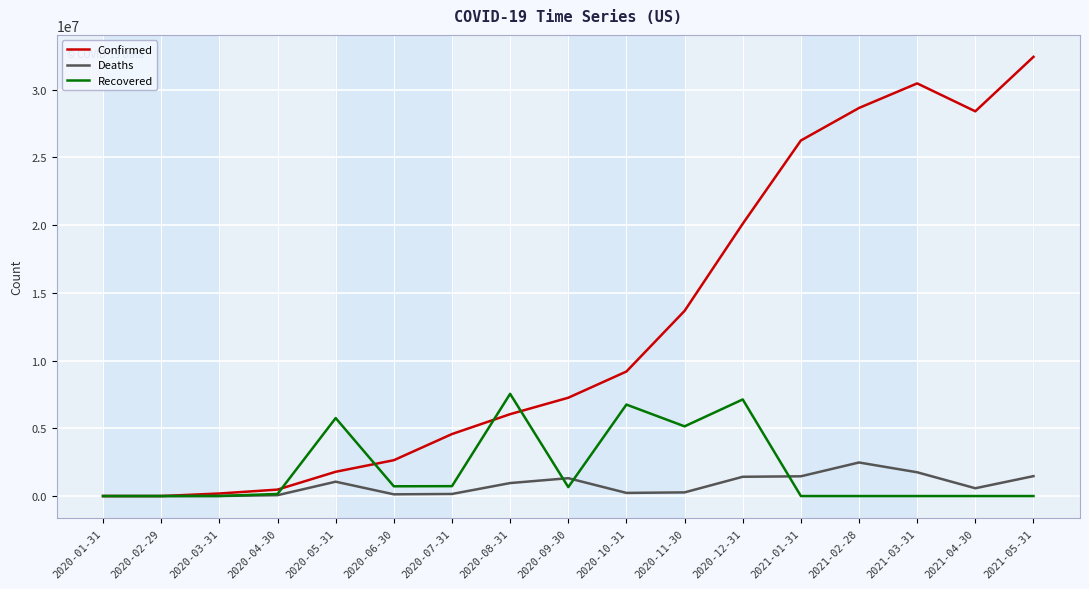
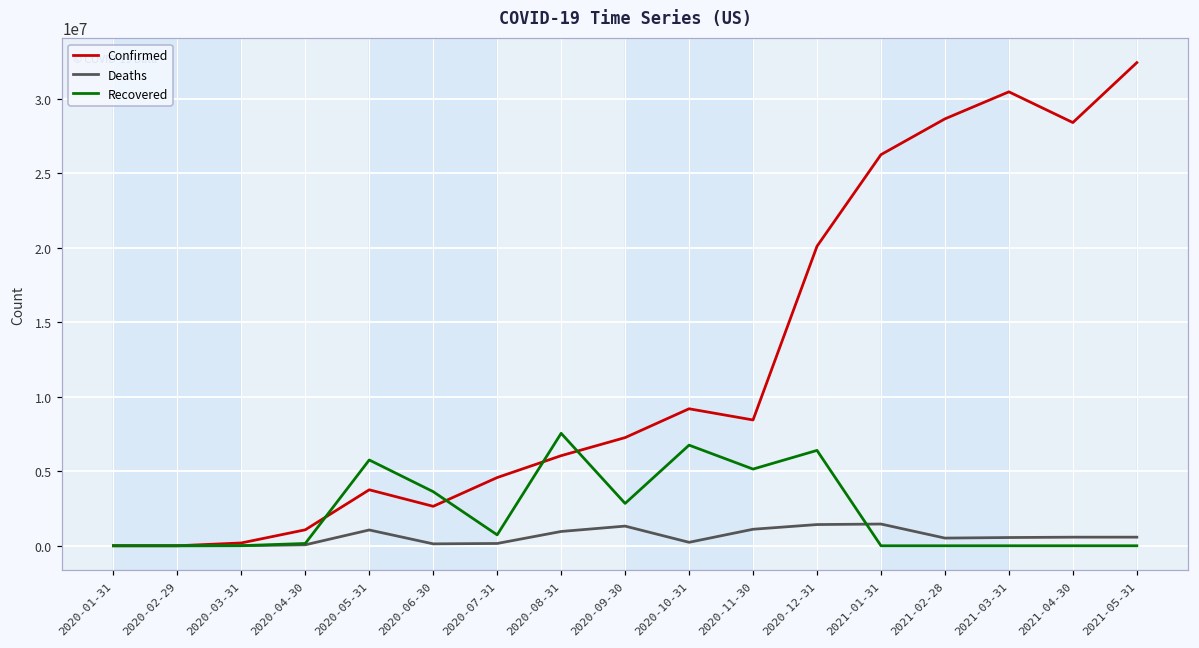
  {
    "Confirmed": {
-     "2020-04-30": 500000,
-     "2020-05-31": 1800000,
+     "2020-04-30": 1100000,
+     "2020-05-31": 3800000,
      "2020-06-30": 2600000,
      "2020-07-31": 4600000,
      "2020-08-31": 6000000,
      "2020-09-30": 7300000,
      "2020-10-31": 9200000,
-     "2020-11-30": 13700000,
+     "2020-11-30": 8400000,
      "2020-12-31": 20100000,
      "2021-01-31": 26200000,
      "2021-02-28": 28600000,
      "2021-03-31": 30500000,
      "2021-04-30": 28400000,
      "2021-05-31": 32400000
    },
    "Deaths": {
      "2020-05-31": 1100000,
      "2020-06-30": 100000,
      "2020-07-31": 200000,
      "2020-08-31": 1000000,
      "2020-09-30": 1300000,
      "2020-10-31": 200000,
-     "2020-11-30": 300000,
+     "2020-11-30": 1100000,
      "2020-12-31": 1400000,
      "2021-01-31": 1500000,
-     "2021-02-28": 2500000,
-     "2021-03-31": 1800000,
+     "2021-02-28": 500000,
+     "2021-03-31": 600000,
      "2021-04-30": 600000,
-     "2021-05-31": 1500000
+     "2021-05-31": 600000
    },
    "Recovered": {
      "2020-05-31": 5800000,
-     "2020-06-30": 700000,
+     "2020-06-30": 3600000,
      "2020-07-31": 700000,
      "2020-08-31": 7500000,
-     "2020-09-30": 700000,
+     "2020-09-30": 2800000,
      "2020-10-31": 6800000,
      "2020-11-30": 5100000,
-     "2020-12-31": 7100000,
+     "2020-12-31": 6400000,
      "2021-01-31": 0,
      "2021-02-28": 0,
      "2021-03-31": 0,
      "2021-04-30": 0,
      "2021-05-31": 0
    }
  }
